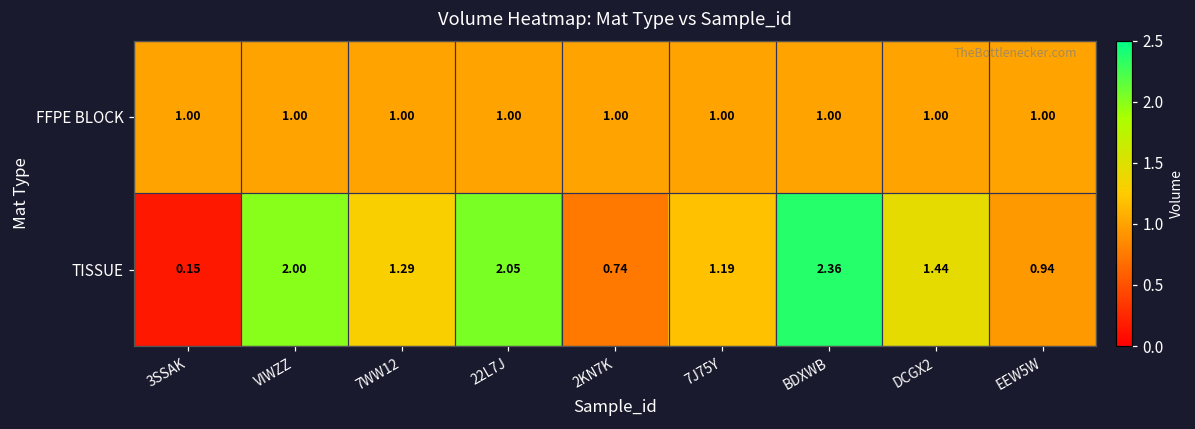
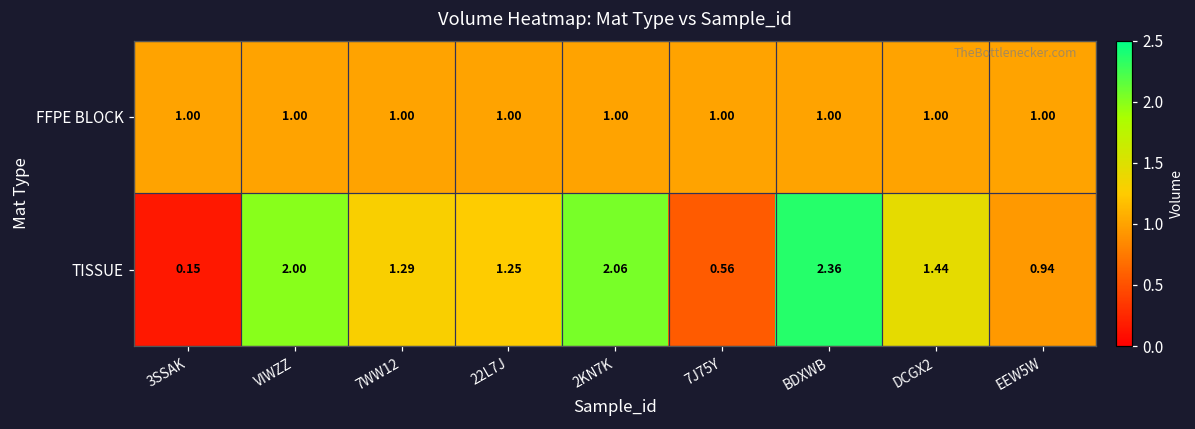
  {
    "FFPE BLOCK": {
      "3SSAK": 1.00,
      "VIWZZ": 1.00,
      "7WW12": 1.00,
      "22L7J": 1.00,
      "2KN7K": 1.00,
      "7J75Y": 1.00,
      "BDXWB": 1.00,
      "DCGX2": 1.00
    },
    "TISSUE": {
      "3SSAK": 0.15,
      "VIWZZ": 2.00,
      "7WW12": 1.29,
-     "22L7J": 2.05,
-     "2KN7K": 0.74,
-     "7J75Y": 1.19,
+     "22L7J": 1.25,
+     "2KN7K": 2.06,
+     "7J75Y": 0.56,
      "BDXWB": 2.36,
      "DCGX2": 1.44,
      "EEW5W": 0.94
    }
  }
